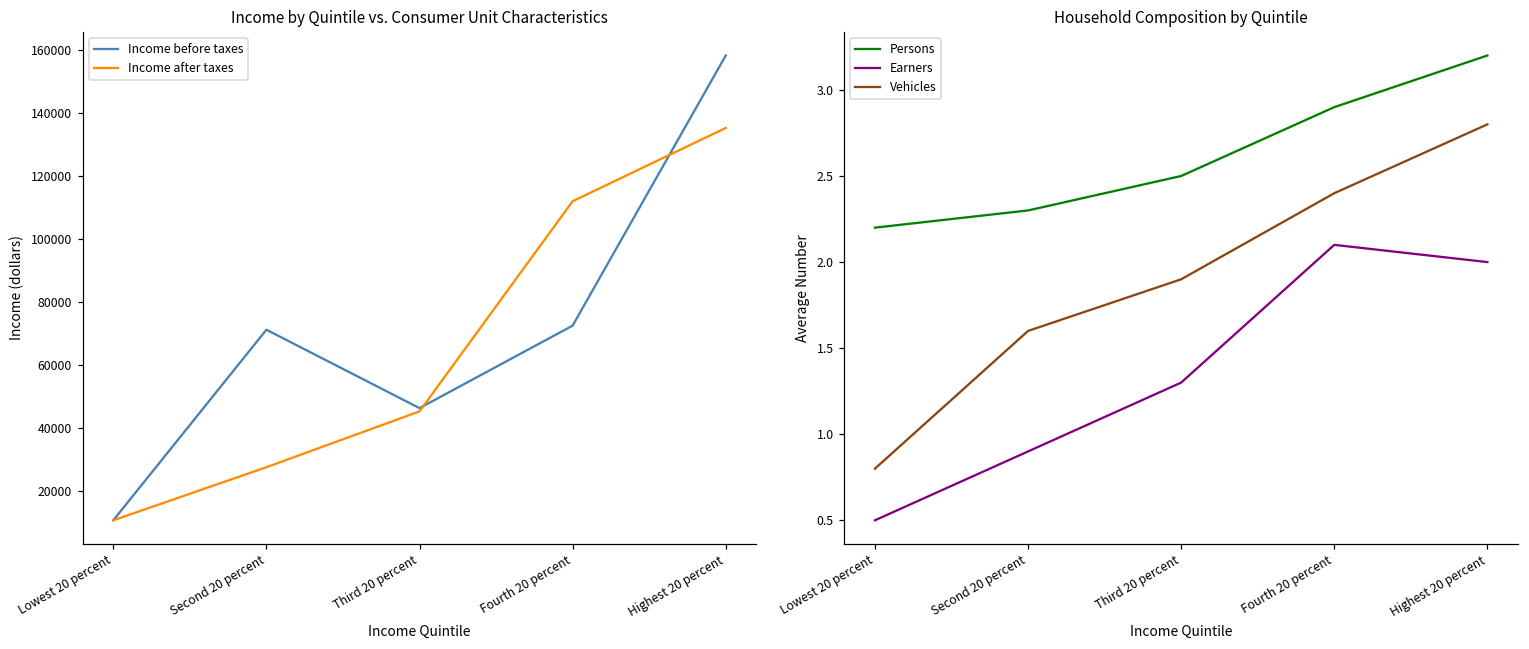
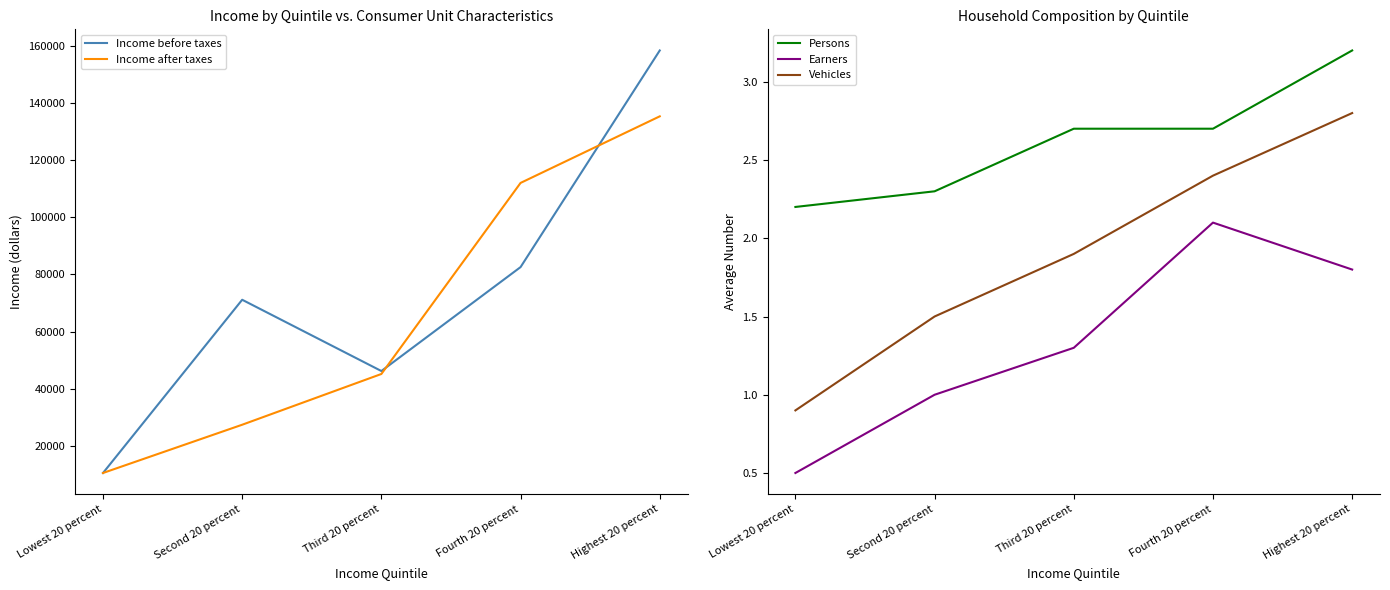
  {
    "Income by Quintile vs. Consumer Unit Characteristics": {
      "Income before taxes": {
        "Second 20 percent": 71000,
        "Third 20 percent": 46000,
-       "Fourth 20 percent": 72000,
+       "Fourth 20 percent": 83000,
        "Highest 20 percent": 158000
      },
      "Income after taxes": {
        "Second 20 percent": 27000,
        "Third 20 percent": 45000,
        "Fourth 20 percent": 112000,
        "Highest 20 percent": 135000
      }
    },
    "Household Composition by Quintile": {
      "Persons": {
        "Lowest 20 percent": 2.2,
        "Second 20 percent": 2.3,
-       "Third 20 percent": 2.5,
-       "Fourth 20 percent": 2.9,
+       "Third 20 percent": 2.7,
+       "Fourth 20 percent": 2.7,
        "Highest 20 percent": 3.2
      },
      "Earners": {
        "Lowest 20 percent": 0.5,
-       "Second 20 percent": 0.9,
+       "Second 20 percent": 1.0,
        "Third 20 percent": 1.3,
        "Fourth 20 percent": 2.1,
-       "Highest 20 percent": 2.0
+       "Highest 20 percent": 1.8
      },
      "Vehicles": {
-       "Lowest 20 percent": 0.8,
-       "Second 20 percent": 1.6,
+       "Lowest 20 percent": 0.9,
+       "Second 20 percent": 1.5,
        "Third 20 percent": 1.9,
        "Fourth 20 percent": 2.4,
        "Highest 20 percent": 2.8
      }
    }
  }
